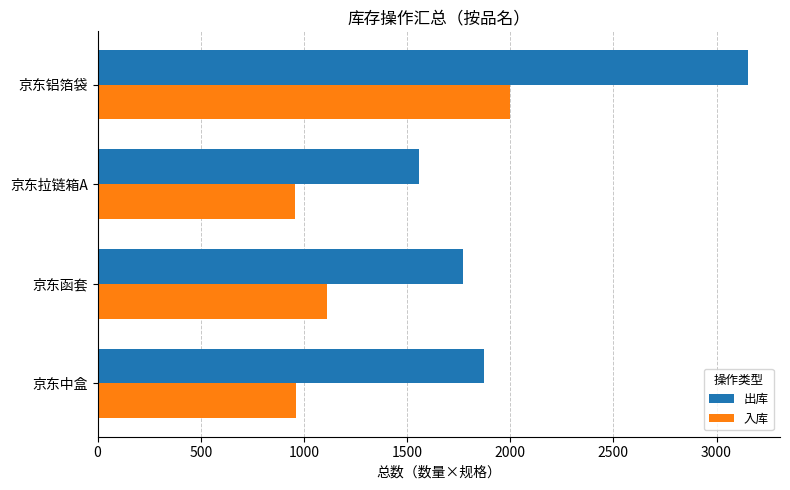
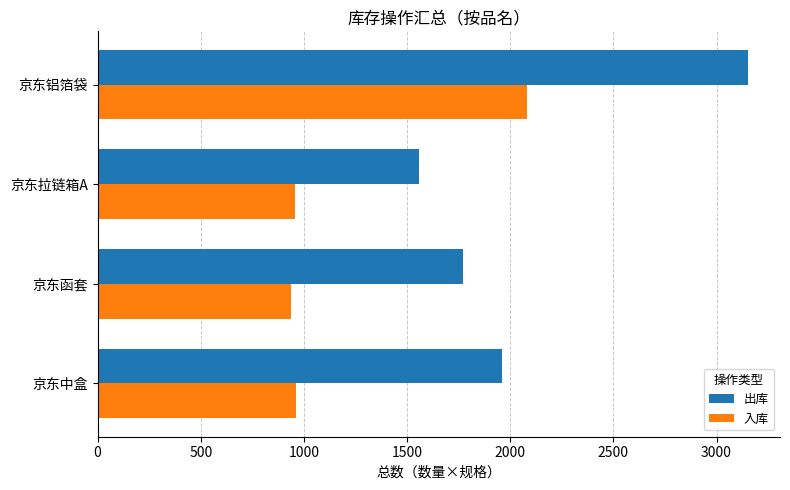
  {
    "出库": {
      "京东铝箔袋": 3150,
      "京东拉链箱A": 1560,
      "京东函套": 1770,
-     "京东中盒": 1870
+     "京东中盒": 1960
    },
    "入库": {
-     "京东铝箔袋": 2000,
+     "京东铝箔袋": 2080,
      "京东拉链箱A": 960,
-     "京东函套": 1110,
+     "京东函套": 940,
      "京东中盒": 960
    }
  }
